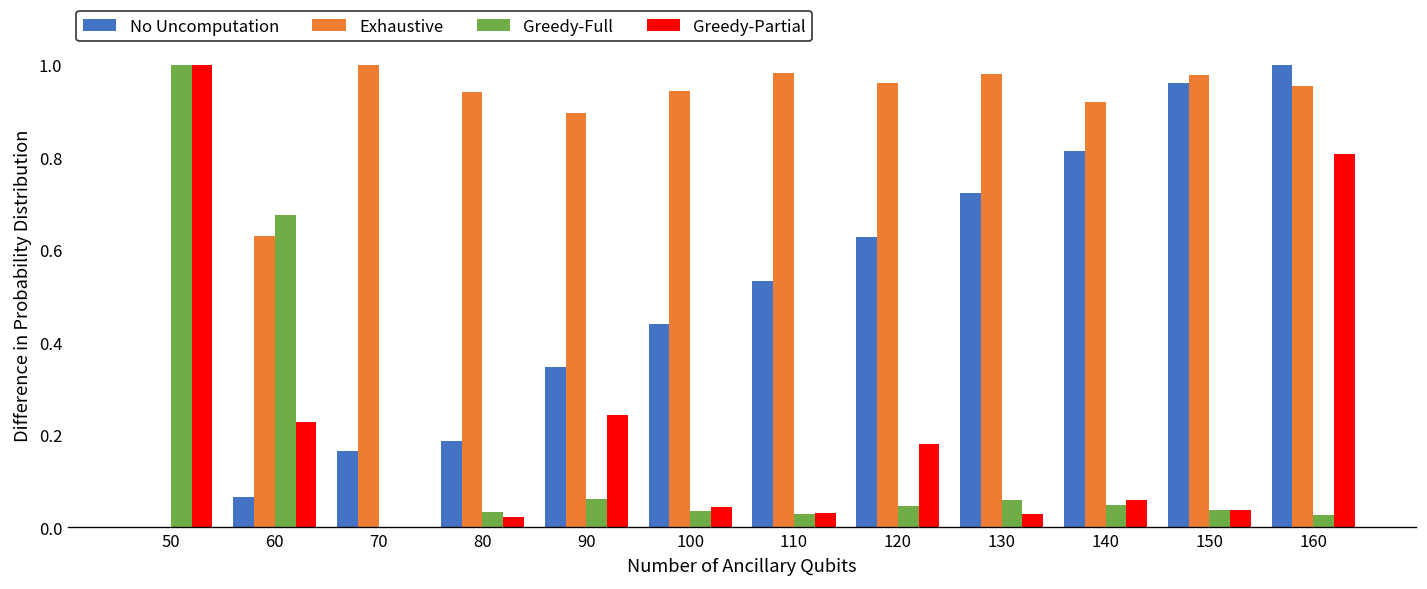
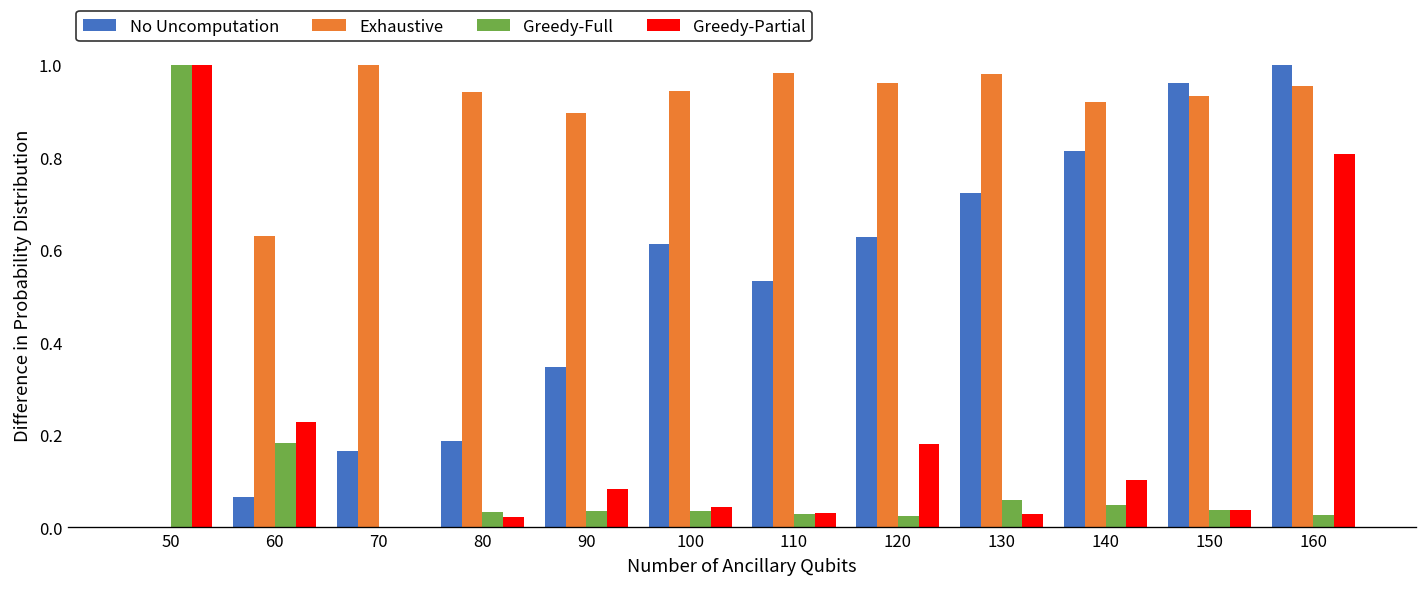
  {
    "No Uncomputation": {
      "50": 0.00,
      "60": 0.07,
      "70": 0.16,
      "80": 0.19,
      "90": 0.35,
-     "100": 0.44,
+     "100": 0.61,
      "110": 0.53,
      "120": 0.63,
      "130": 0.72,
      "140": 0.81,
      "150": 0.96,
      "160": 1.00
    },
    "Exhaustive": {
      "50": 0.00,
      "60": 0.63,
      "70": 1.00,
      "80": 0.94,
      "90": 0.90,
      "100": 0.94,
      "110": 0.98,
      "120": 0.96,
      "130": 0.98,
      "140": 0.92,
-     "150": 0.98,
+     "150": 0.93,
      "160": 0.95
    },
    "Greedy-Full": {
      "50": 1.00,
-     "60": 0.68,
+     "60": 0.18,
      "70": 0.00,
      "80": 0.03,
-     "90": 0.06,
+     "90": 0.03,
      "100": 0.04,
      "110": 0.03,
-     "120": 0.05,
+     "120": 0.02,
      "130": 0.06,
      "140": 0.05,
      "150": 0.04,
      "160": 0.03
    },
    "Greedy-Partial": {
      "50": 1.00,
      "60": 0.23,
      "70": 0.00,
      "80": 0.02,
-     "90": 0.24,
+     "90": 0.08,
      "100": 0.04,
      "110": 0.03,
      "120": 0.18,
      "130": 0.03,
-     "140": 0.06,
+     "140": 0.10,
      "150": 0.04,
      "160": 0.81
    }
  }
